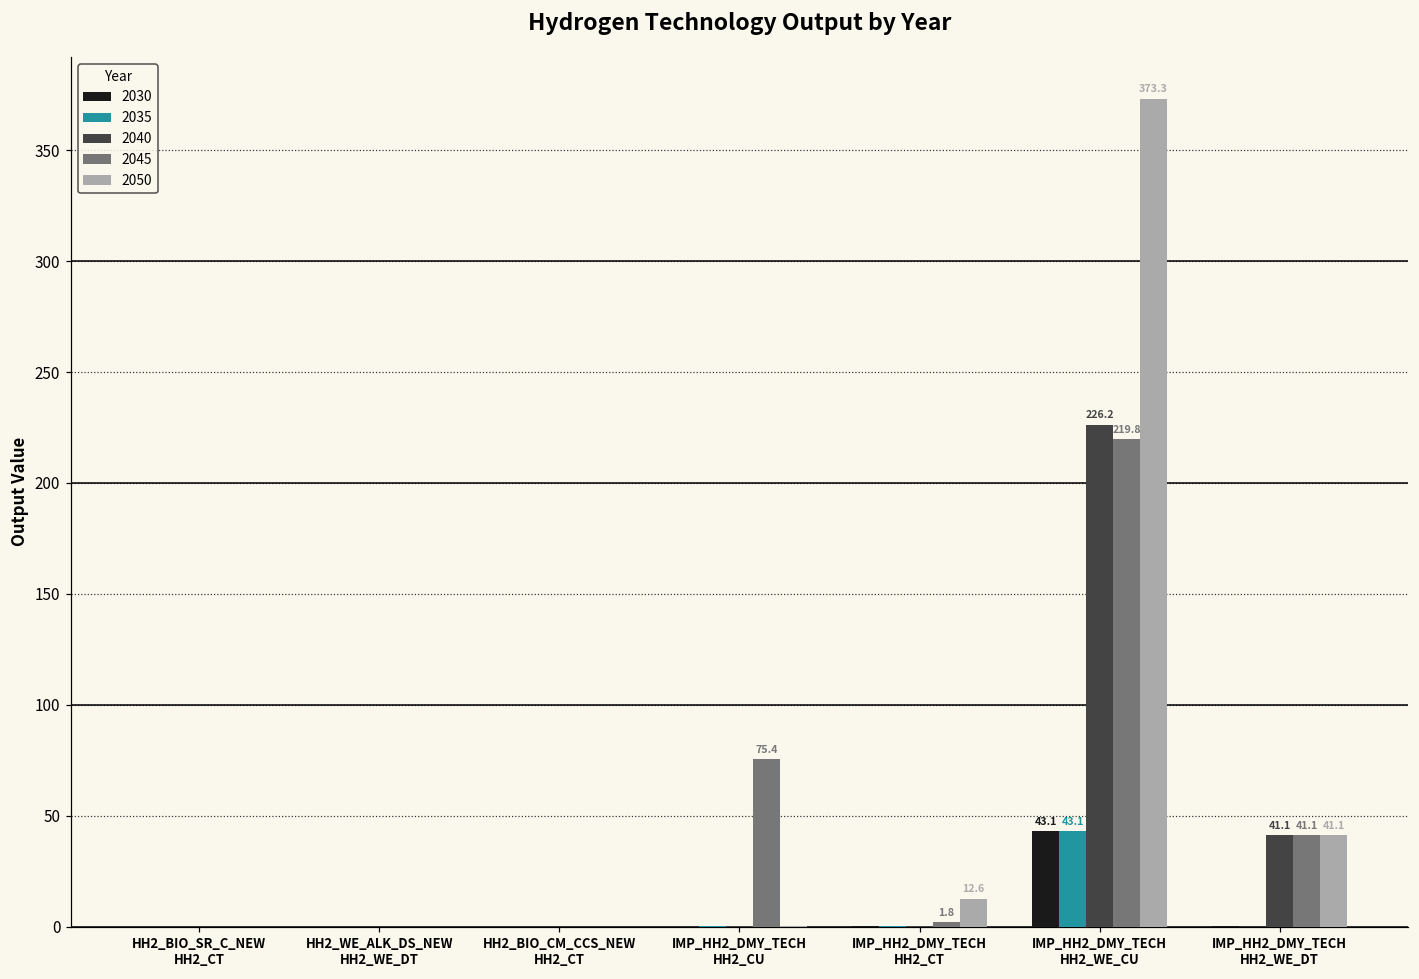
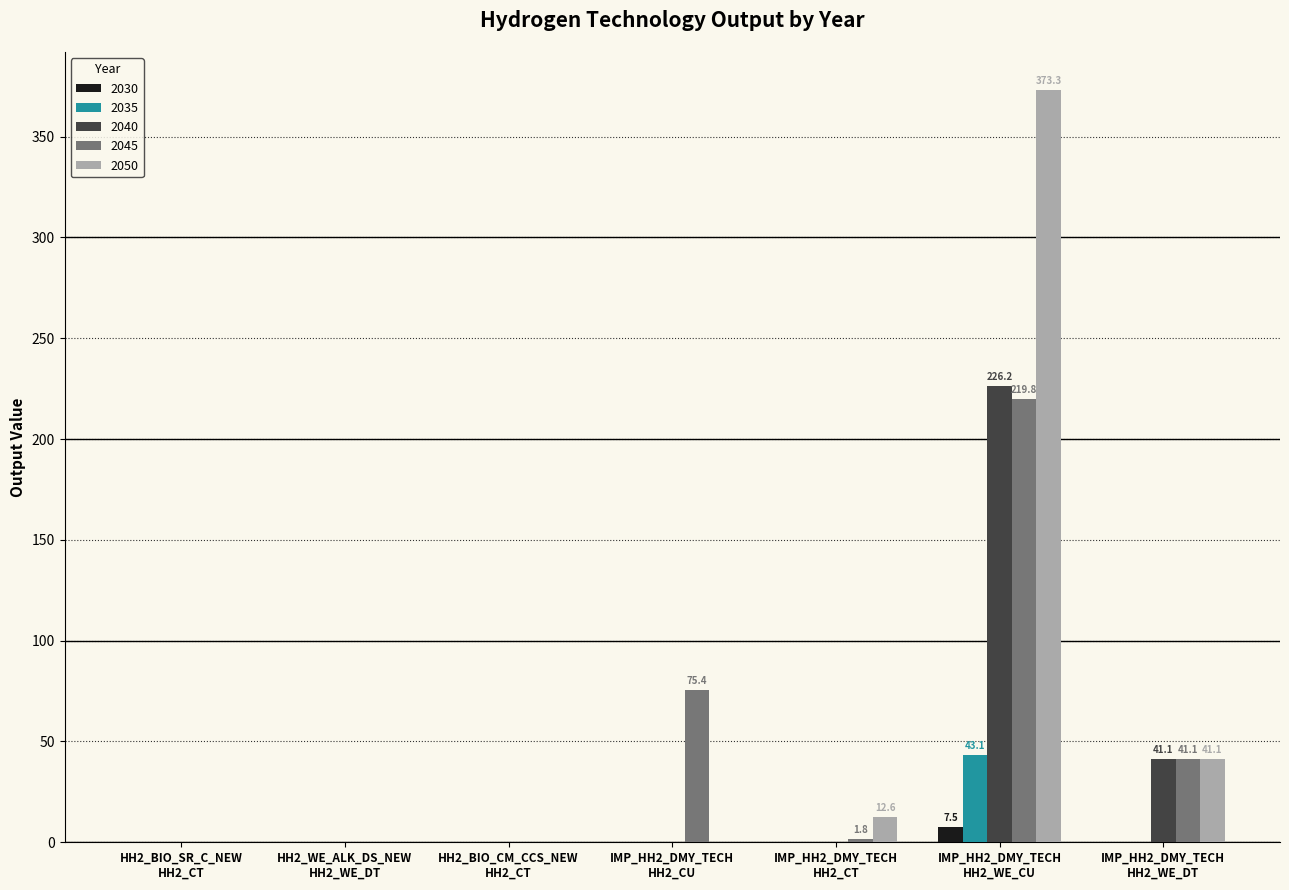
  {
    "2030": {
-     "IMP_HH2_DMY_TECH HH2_WE_CU": 43.1
+     "IMP_HH2_DMY_TECH HH2_WE_CU": 7.5
    },
    "2035": {
      "IMP_HH2_DMY_TECH HH2_WE_CU": 43.1
    },
    "2040": {
      "IMP_HH2_DMY_TECH HH2_WE_CU": 226.2,
      "IMP_HH2_DMY_TECH HH2_WE_DT": 41.1
    },
    "2045": {
      "IMP_HH2_DMY_TECH HH2_CU": 75.4,
      "IMP_HH2_DMY_TECH HH2_CT": 1.8,
      "IMP_HH2_DMY_TECH HH2_WE_CU": 219.8,
      "IMP_HH2_DMY_TECH HH2_WE_DT": 41.1
    },
    "2050": {
      "IMP_HH2_DMY_TECH HH2_CT": 12.6,
      "IMP_HH2_DMY_TECH HH2_WE_CU": 373.3,
      "IMP_HH2_DMY_TECH HH2_WE_DT": 41.1
    }
  }
